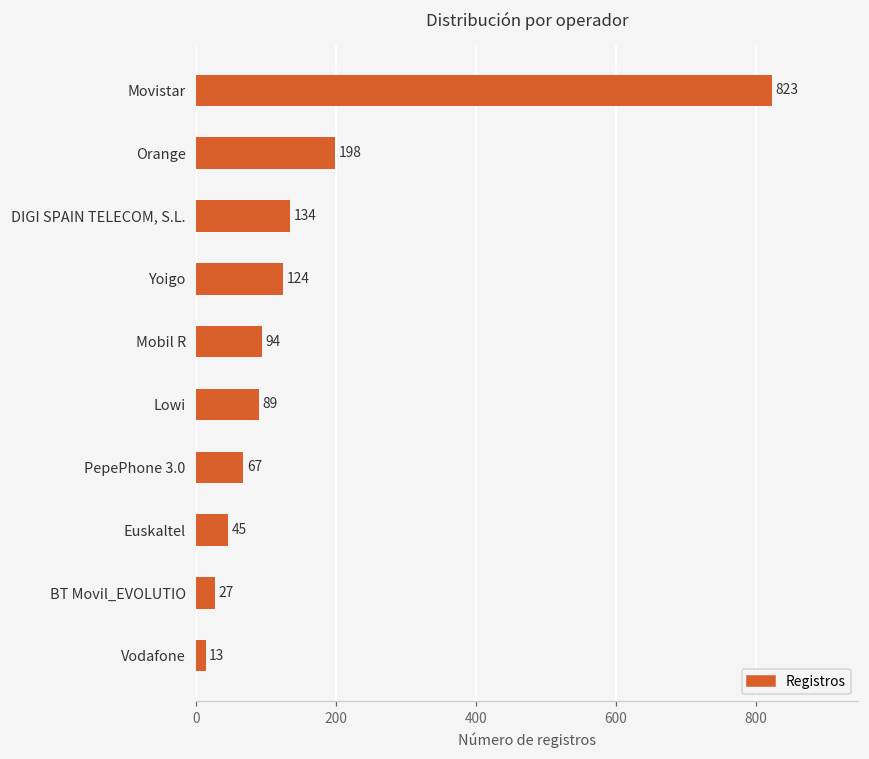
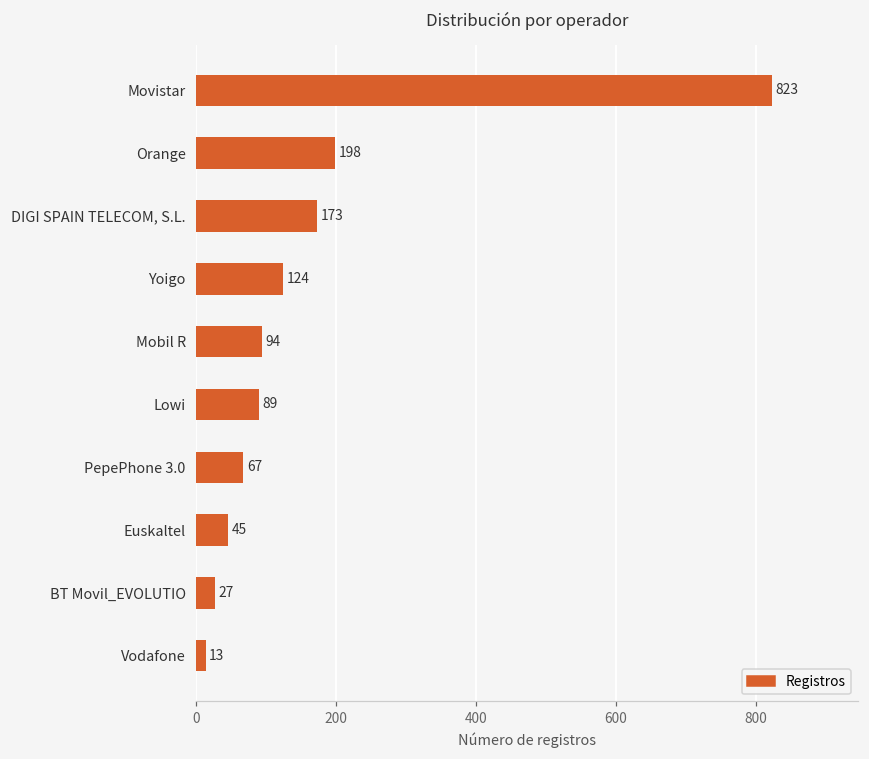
  {
    "Movistar": 823,
    "Orange": 198,
-   "DIGI SPAIN TELECOM, S.L.": 134,
+   "DIGI SPAIN TELECOM, S.L.": 173,
    "Yoigo": 124,
    "Mobil R": 94,
    "Lowi": 89,
    "PepePhone 3.0": 67,
    "Euskaltel": 45,
    "BT Movil_EVOLUTIO": 27,
    "Vodafone": 13
  }
